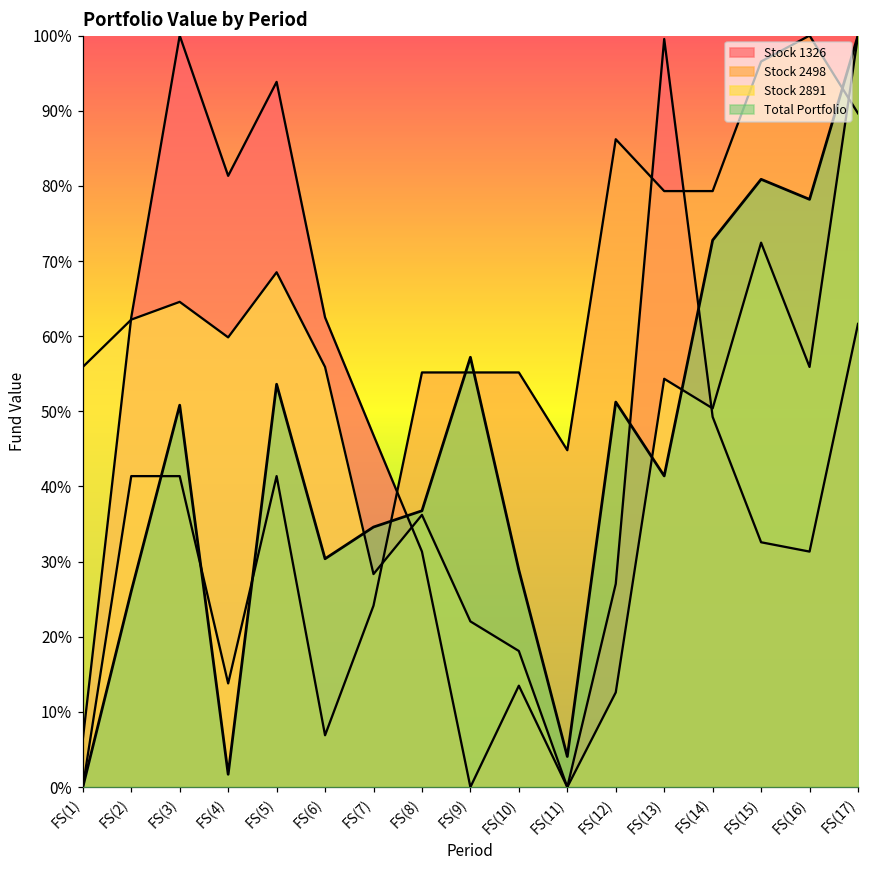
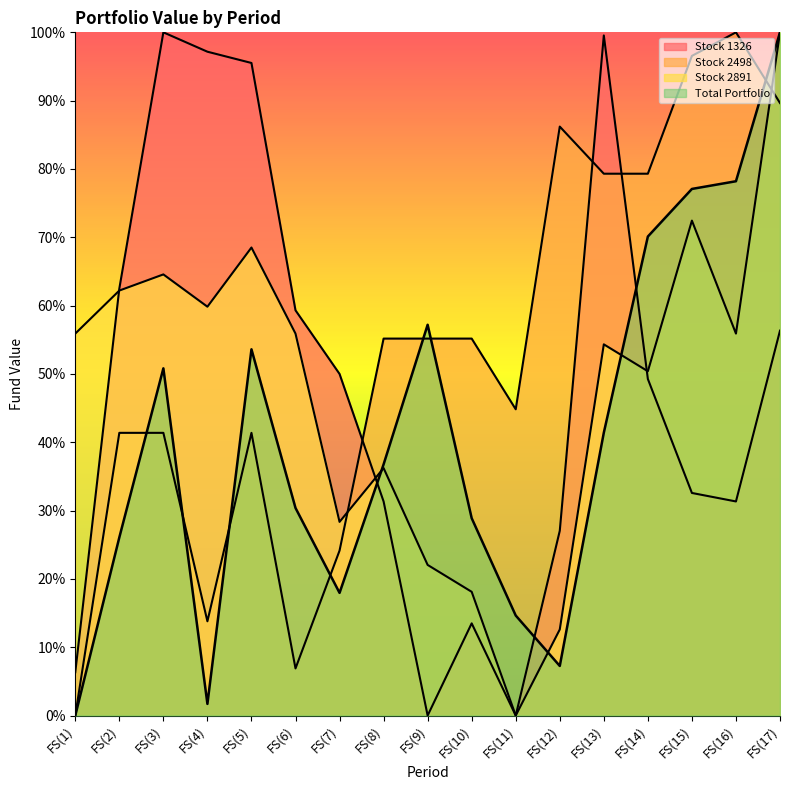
  {
    "Stock 1326": {
      "FS(1)": "6%",
      "FS(3)": "100%",
-     "FS(4)": "81%",
-     "FS(5)": "94%",
-     "FS(6)": "63%",
-     "FS(7)": "47%",
+     "FS(4)": "97%",
+     "FS(5)": "96%",
+     "FS(6)": "59%",
+     "FS(7)": "50%",
      "FS(8)": "31%",
      "FS(9)": "0%",
      "FS(10)": "13%",
      "FS(12)": "27%",
      "FS(13)": "100%",
      "FS(14)": "49%",
      "FS(15)": "33%",
      "FS(16)": "31%",
-     "FS(17)": "62%"
+     "FS(17)": "56%"
    },
    "Total Portfolio": {
      "FS(2)": "26%",
      "FS(3)": "51%",
      "FS(4)": "2%",
      "FS(5)": "54%",
      "FS(6)": "30%",
-     "FS(7)": "35%",
+     "FS(7)": "18%",
      "FS(8)": "37%",
      "FS(9)": "57%",
      "FS(10)": "29%",
-     "FS(11)": "4%",
-     "FS(12)": "51%",
+     "FS(11)": "15%",
+     "FS(12)": "7%",
      "FS(13)": "41%",
-     "FS(14)": "73%",
-     "FS(15)": "81%",
+     "FS(14)": "70%",
+     "FS(15)": "77%",
      "FS(16)": "78%"
    }
  }
